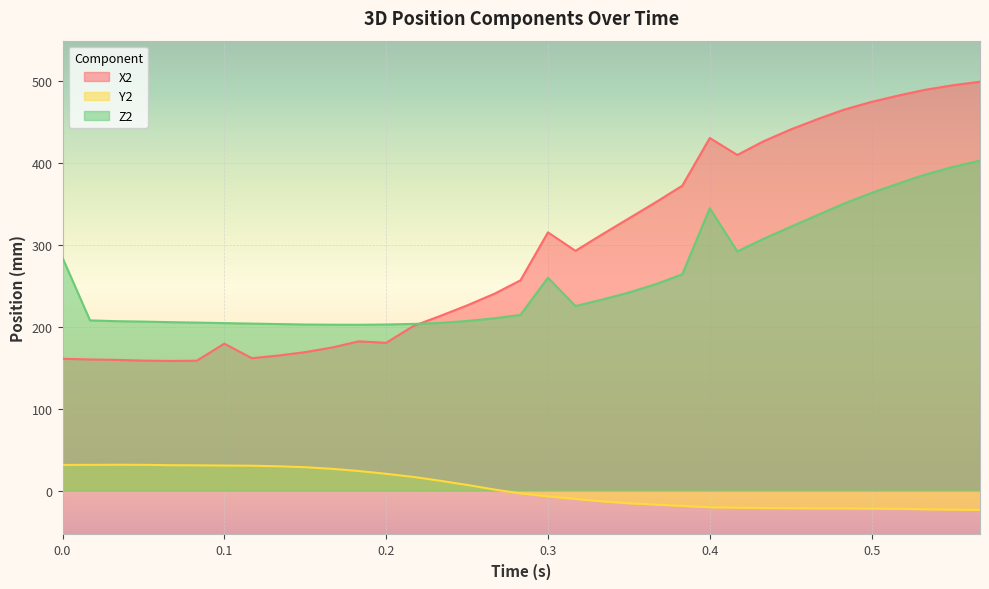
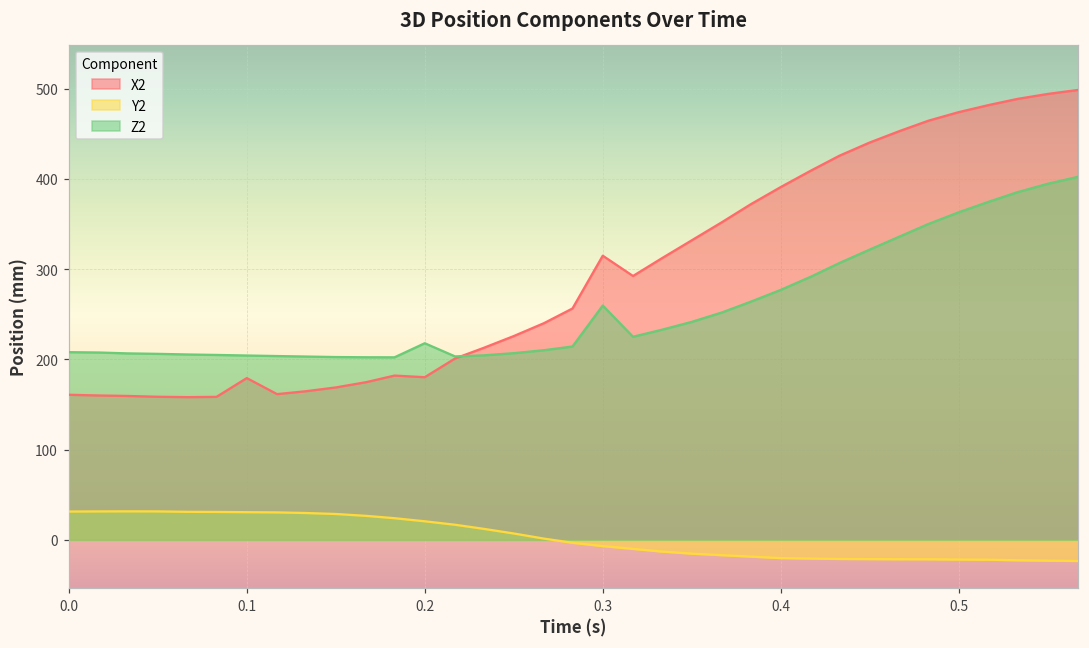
  {
    "X2": {
      "0.0": 160,
      "0.1": 180,
      "0.2": 180,
      "0.3": 310,
-     "0.4": 430,
+     "0.4": 390,
      "0.5": 470
    },
    "Z2": {
-     "0.0": 280,
+     "0.0": 210,
      "0.1": 200,
-     "0.2": 200,
+     "0.2": 220,
      "0.3": 260,
-     "0.4": 340,
+     "0.4": 280,
      "0.5": 360
    }
  }
